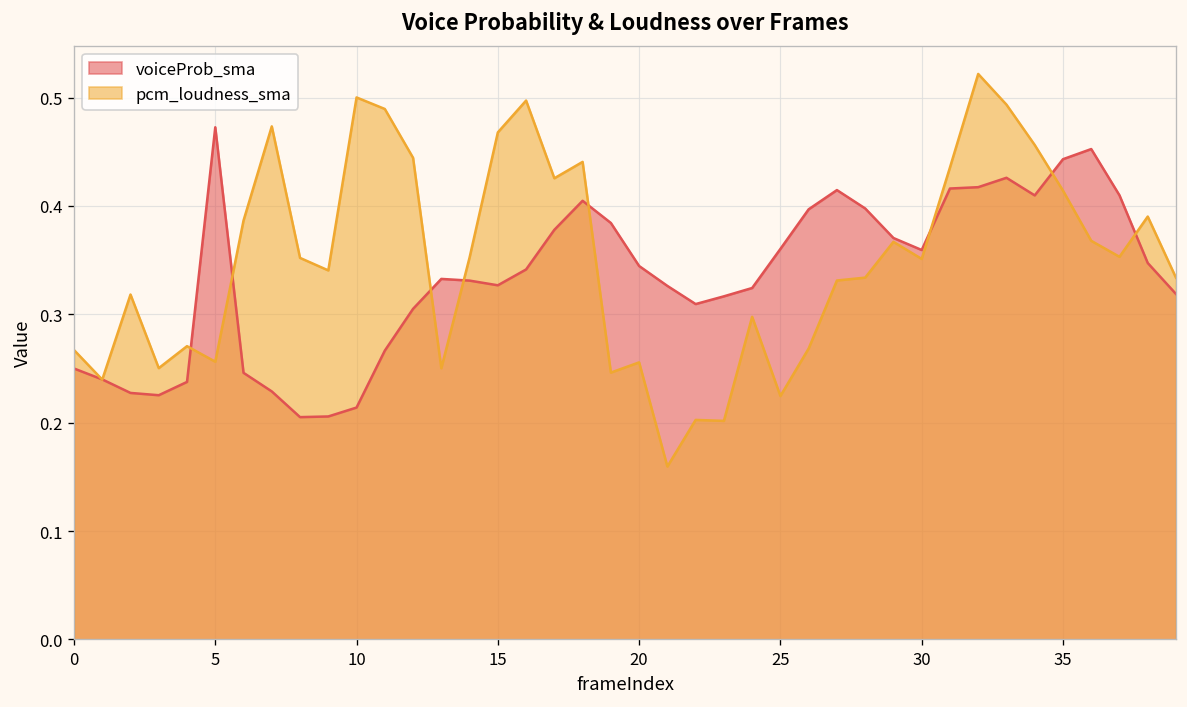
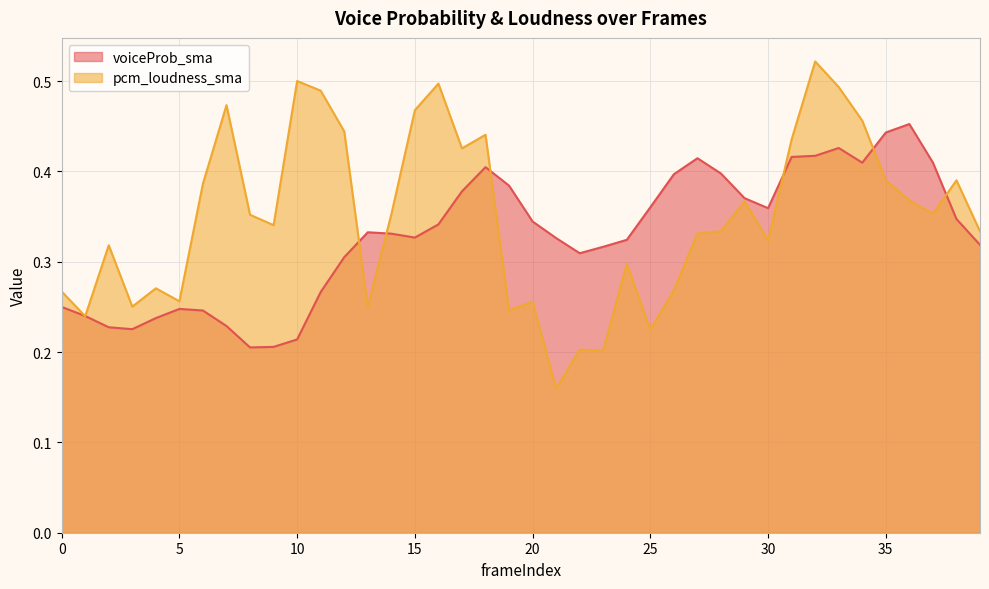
  {
    "voiceProb_sma": {
      "0": 0.25,
-     "5": 0.47,
+     "5": 0.25,
      "10": 0.21,
      "15": 0.33,
      "20": 0.34,
      "25": 0.36,
      "30": 0.36,
      "35": 0.44
    },
    "pcm_loudness_sma": {
      "0": 0.27,
      "5": 0.26,
      "10": 0.50,
      "15": 0.47,
      "20": 0.26,
      "25": 0.22,
-     "30": 0.35,
-     "35": 0.41
+     "30": 0.32,
+     "35": 0.39
    }
  }
